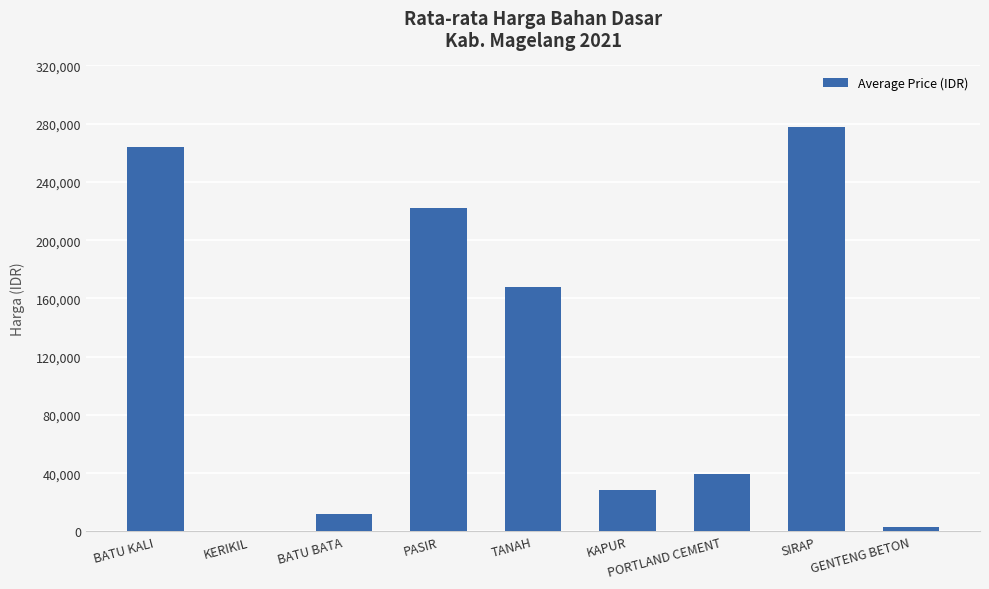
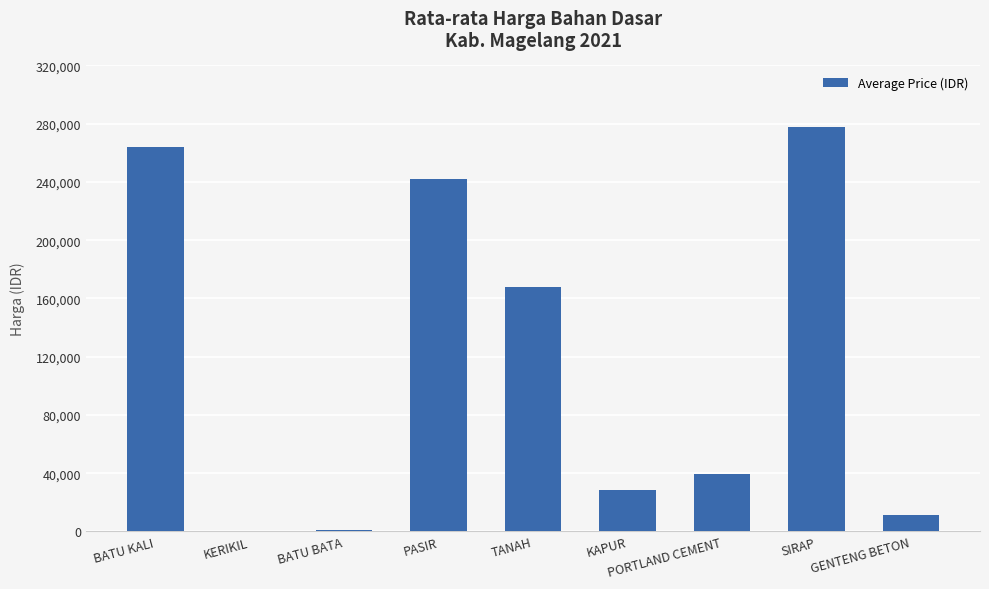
  {
    "BATU KALI": "264,000",
    "KERIKIL": "0",
-   "BATU BATA": "12,000",
-   "PASIR": "222,000",
+   "BATU BATA": "1,000",
+   "PASIR": "242,000",
    "TANAH": "168,000",
    "KAPUR": "28,000",
    "PORTLAND CEMENT": "39,000",
    "SIRAP": "277,000",
-   "GENTENG BETON": "3,000"
+   "GENTENG BETON": "11,000"
  }
